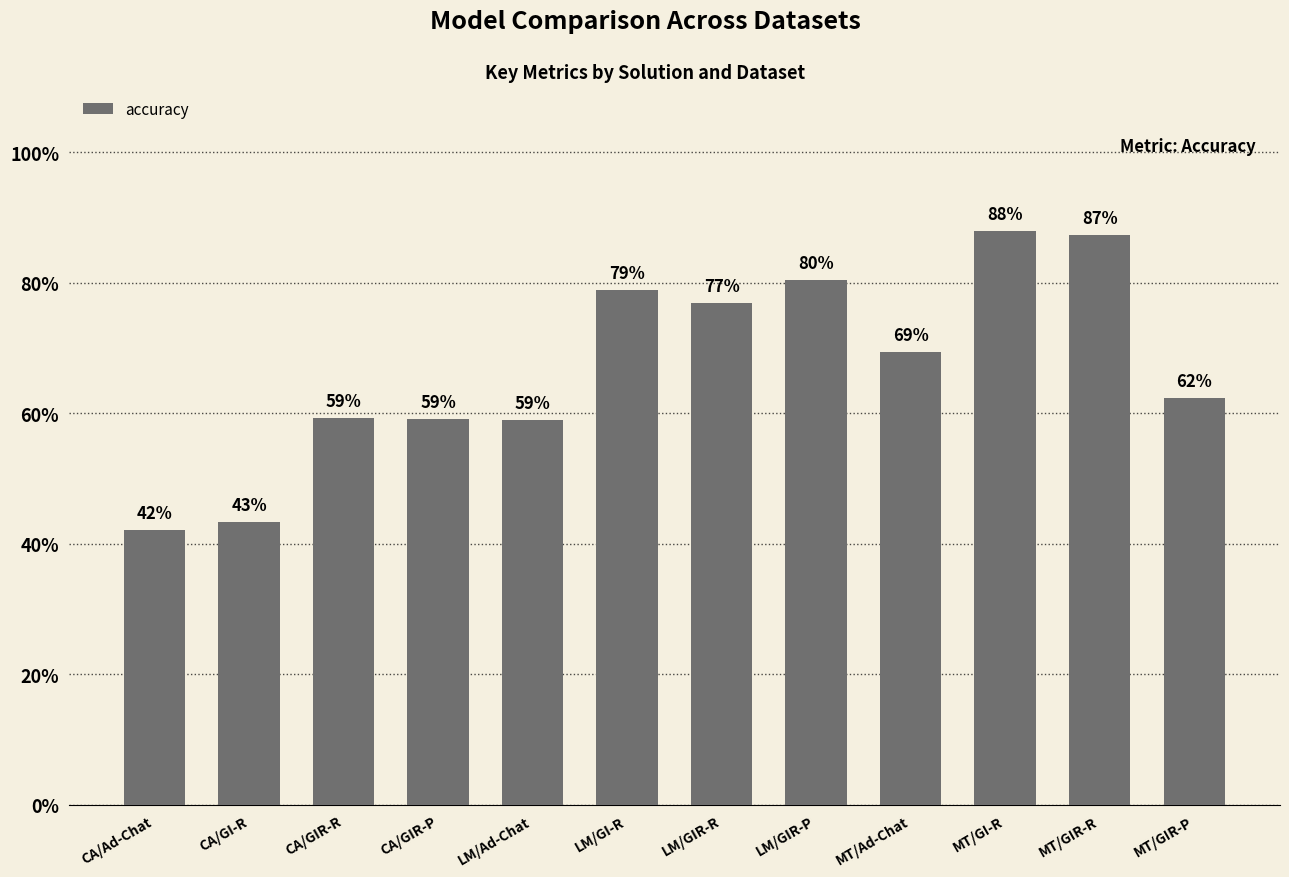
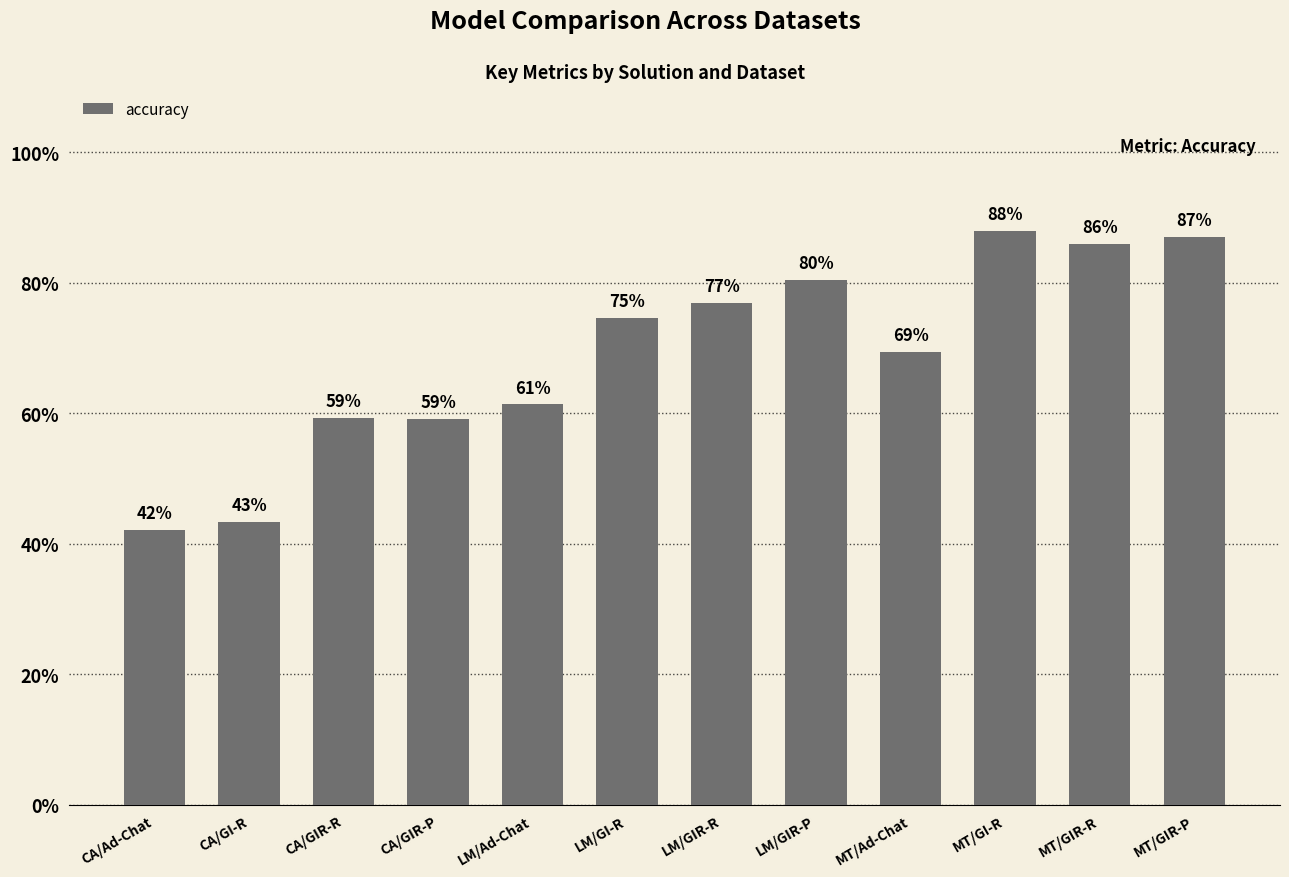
  {
    "CA/Ad-Chat": "42%",
    "CA/GI-R": "43%",
    "CA/GIR-R": "59%",
    "CA/GIR-P": "59%",
-   "LM/Ad-Chat": "59%",
-   "LM/GI-R": "79%",
+   "LM/Ad-Chat": "61%",
+   "LM/GI-R": "75%",
    "LM/GIR-R": "77%",
    "LM/GIR-P": "80%",
    "MT/Ad-Chat": "69%",
    "MT/GI-R": "88%",
-   "MT/GIR-R": "87%",
-   "MT/GIR-P": "62%"
+   "MT/GIR-R": "86%",
+   "MT/GIR-P": "87%"
  }
